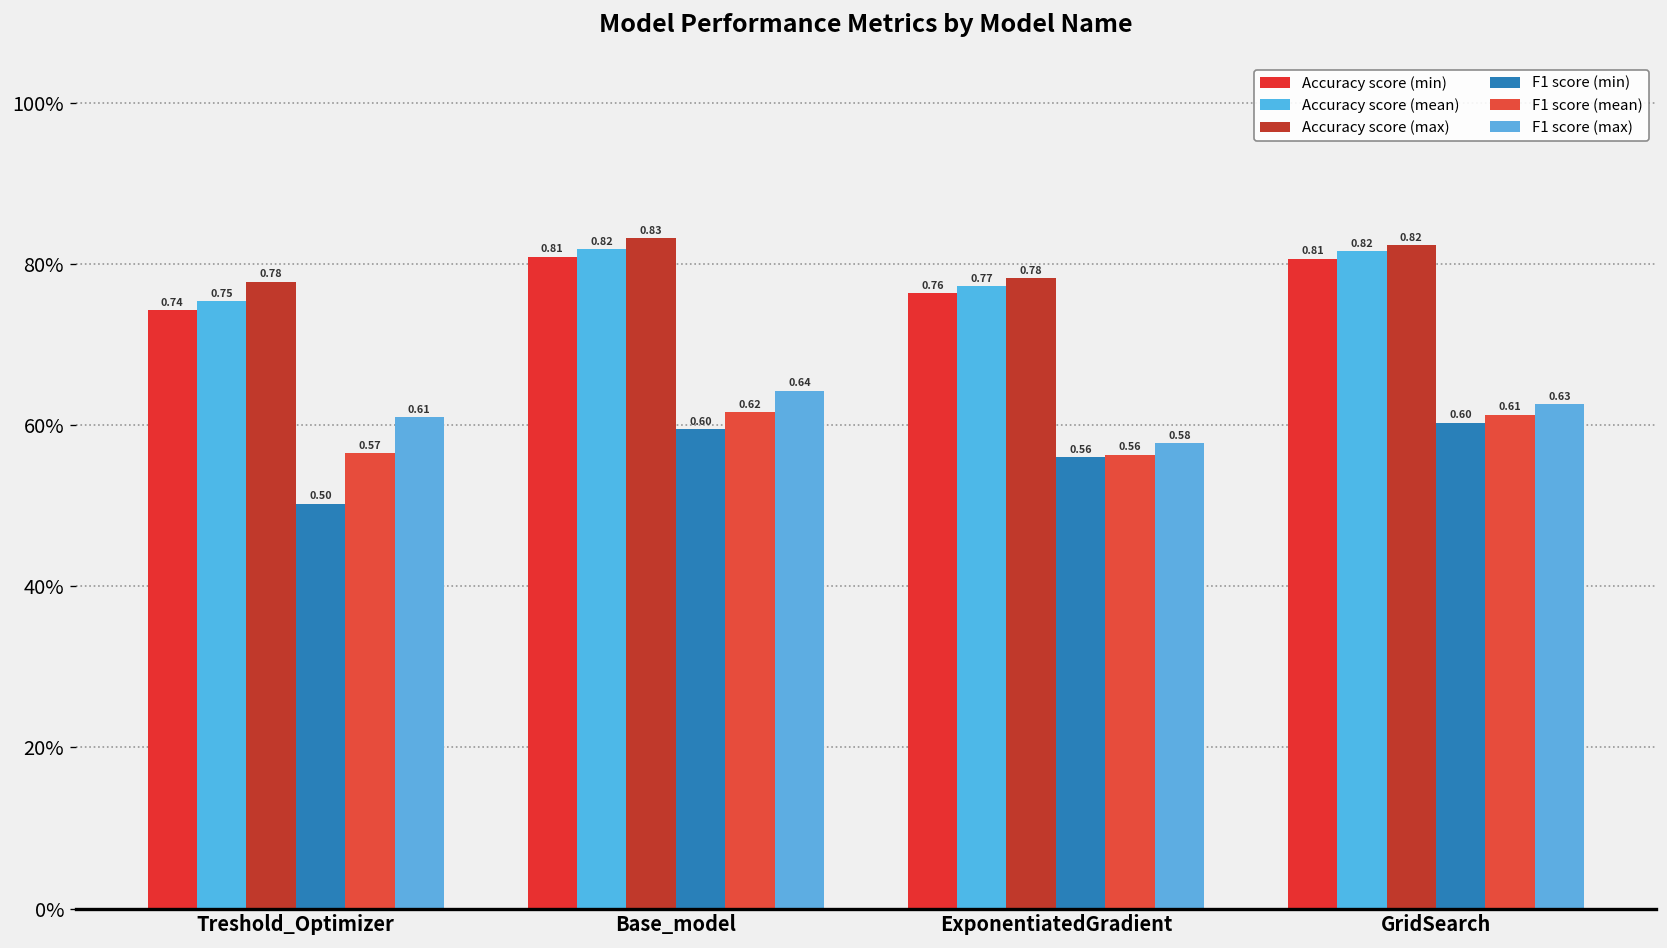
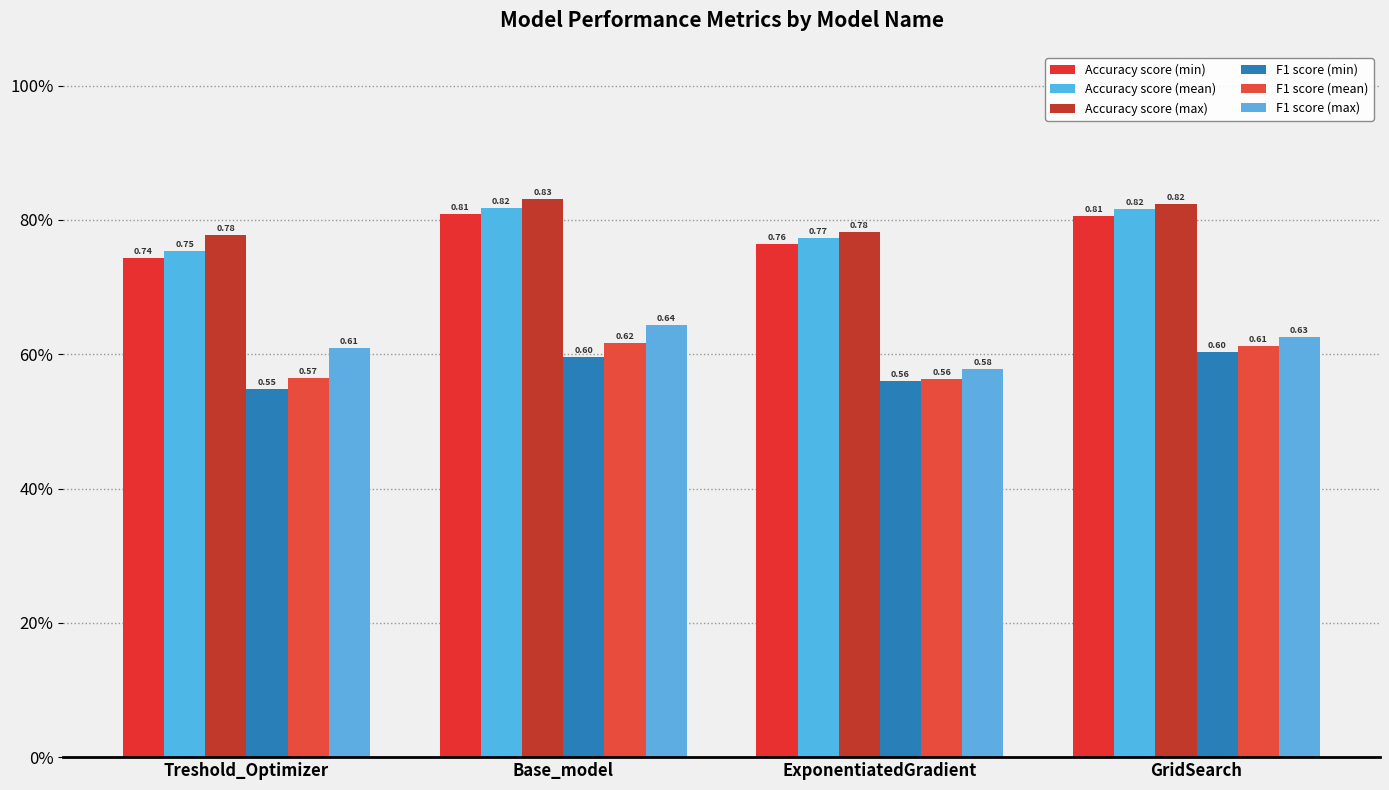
  {
    "F1 score (min)": {
-     "Treshold_Optimizer": 0.50,
+     "Treshold_Optimizer": 0.55,
      "Base_model": 0.60,
      "ExponentiatedGradient": 0.56,
      "GridSearch": 0.60
    }
  }
